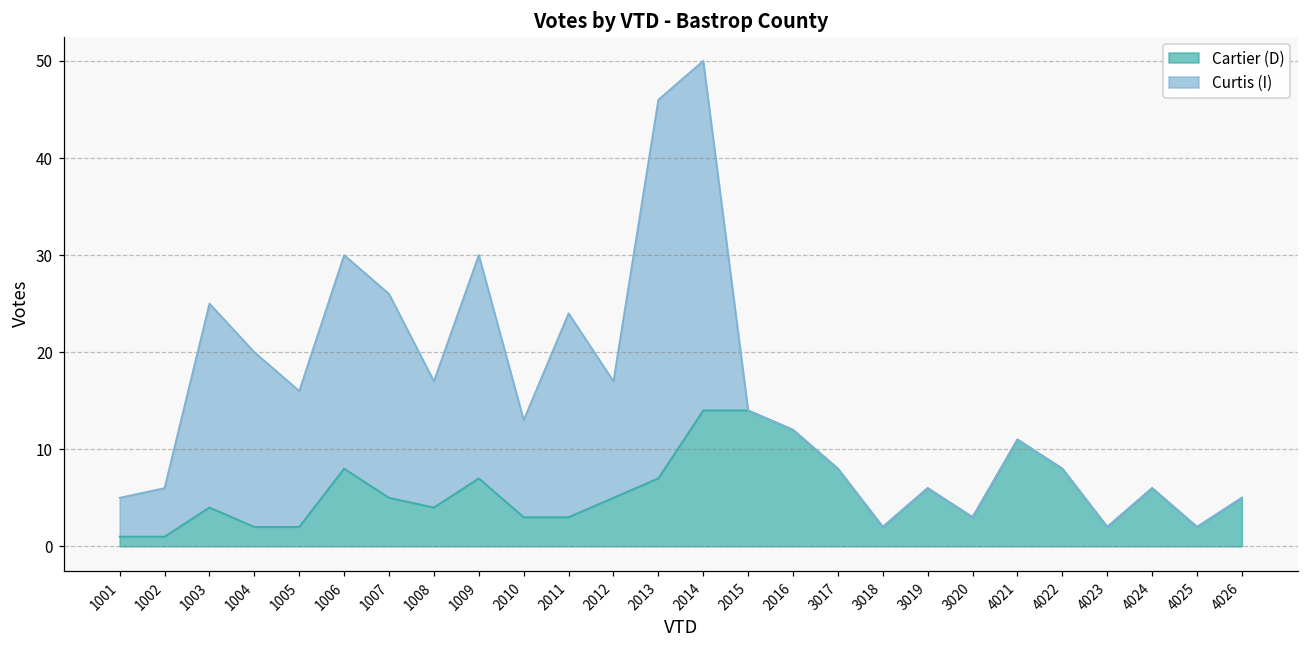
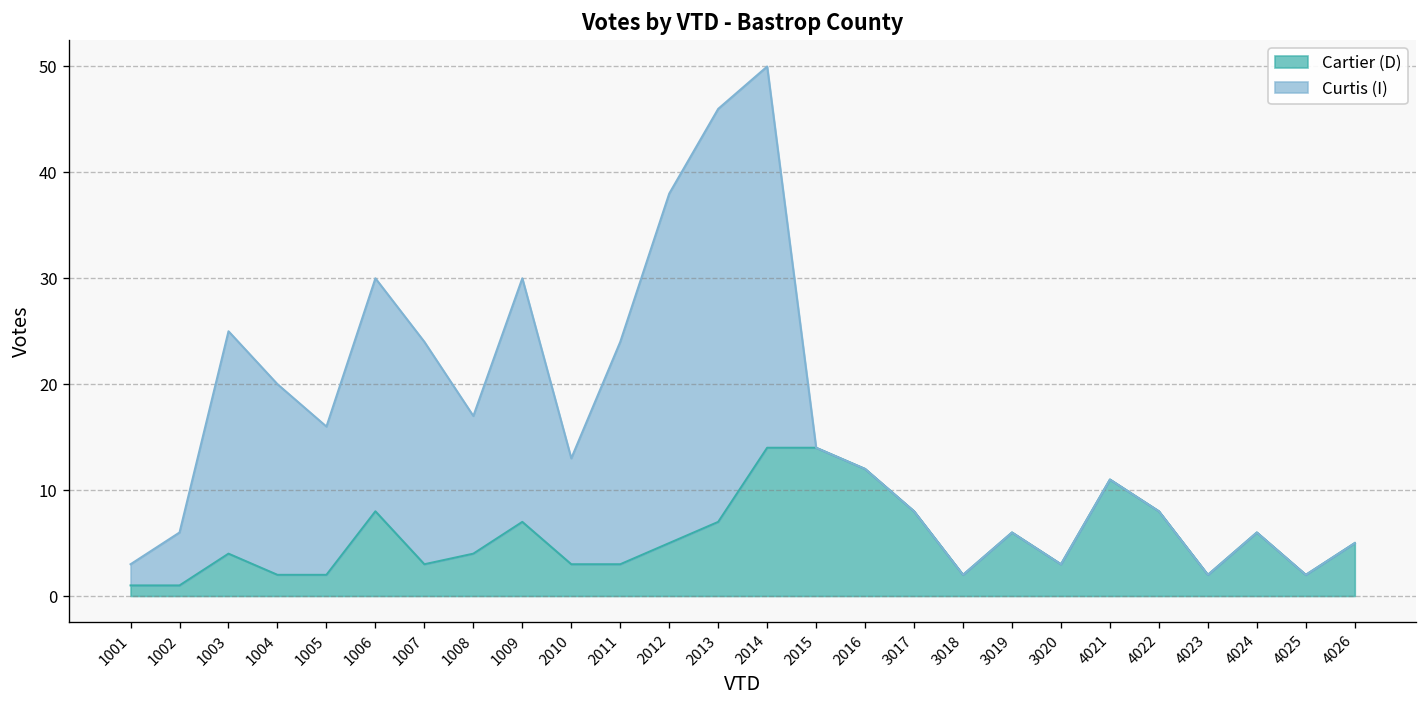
  {
    "Cartier (D)": {
      "1001": 1,
      "1002": 1,
      "1003": 4,
      "1004": 2,
      "1005": 2,
      "1006": 8,
-     "1007": 5,
+     "1007": 3,
      "1008": 4,
      "1009": 7,
      "2010": 3,
      "2011": 3,
      "2012": 5,
      "2013": 7,
      "2014": 14
    },
    "Curtis (I)": {
-     "1001": 4,
+     "1001": 2,
      "1002": 5,
      "1003": 21,
      "1004": 18,
      "1005": 14,
      "1006": 22,
      "1007": 21,
      "1008": 13,
      "1009": 23,
      "2010": 10,
      "2011": 21,
-     "2012": 12,
+     "2012": 33,
      "2013": 39,
      "2014": 36
    }
  }
